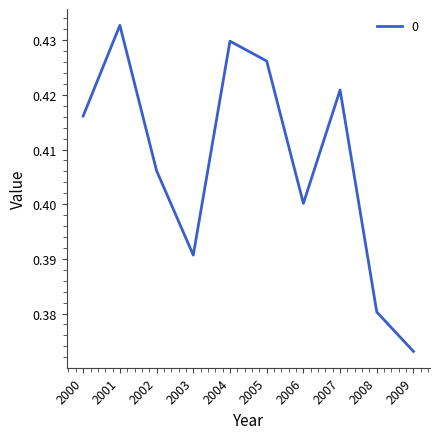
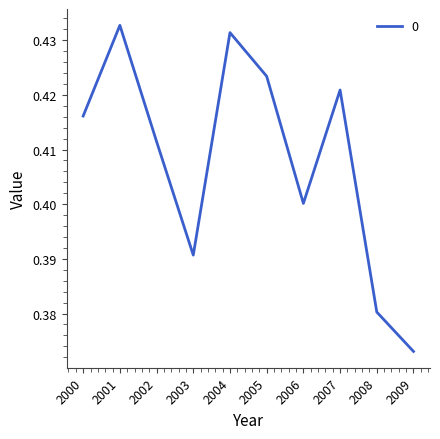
  {
    "2000": 0.416,
    "2001": 0.433,
-   "2002": 0.406,
+   "2002": 0.411,
    "2003": 0.391,
-   "2004": 0.430,
-   "2005": 0.426,
+   "2004": 0.431,
+   "2005": 0.423,
    "2006": 0.400,
    "2007": 0.421,
    "2008": 0.380,
    "2009": 0.373
  }
